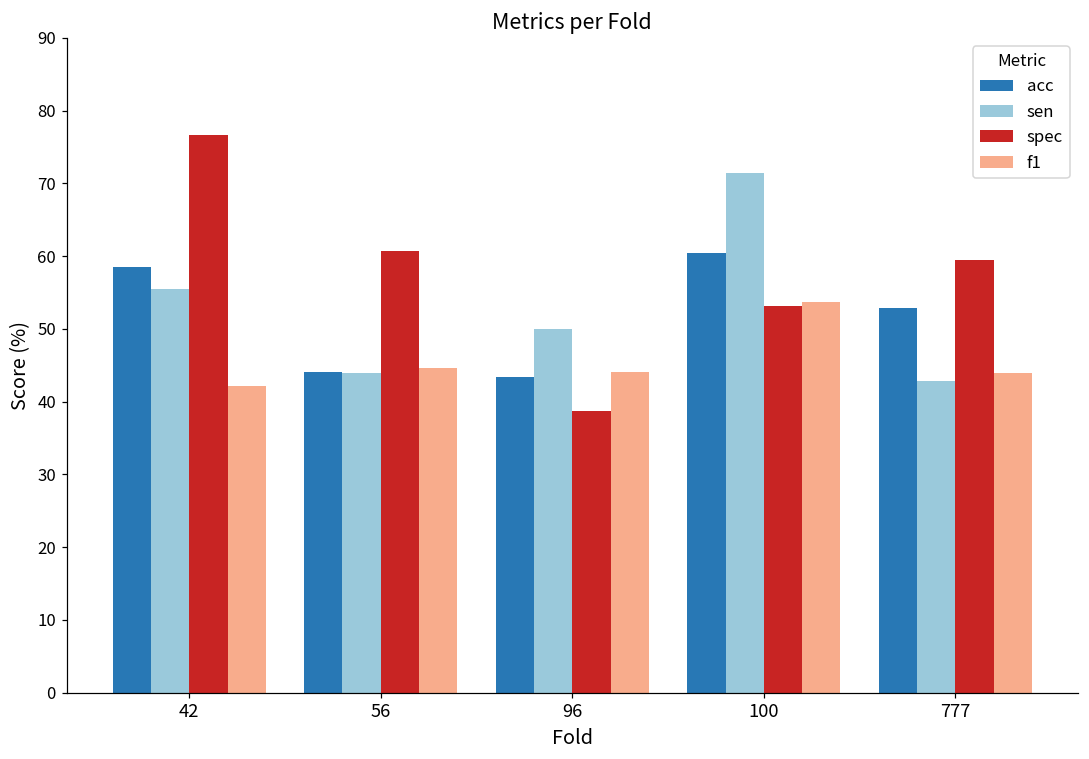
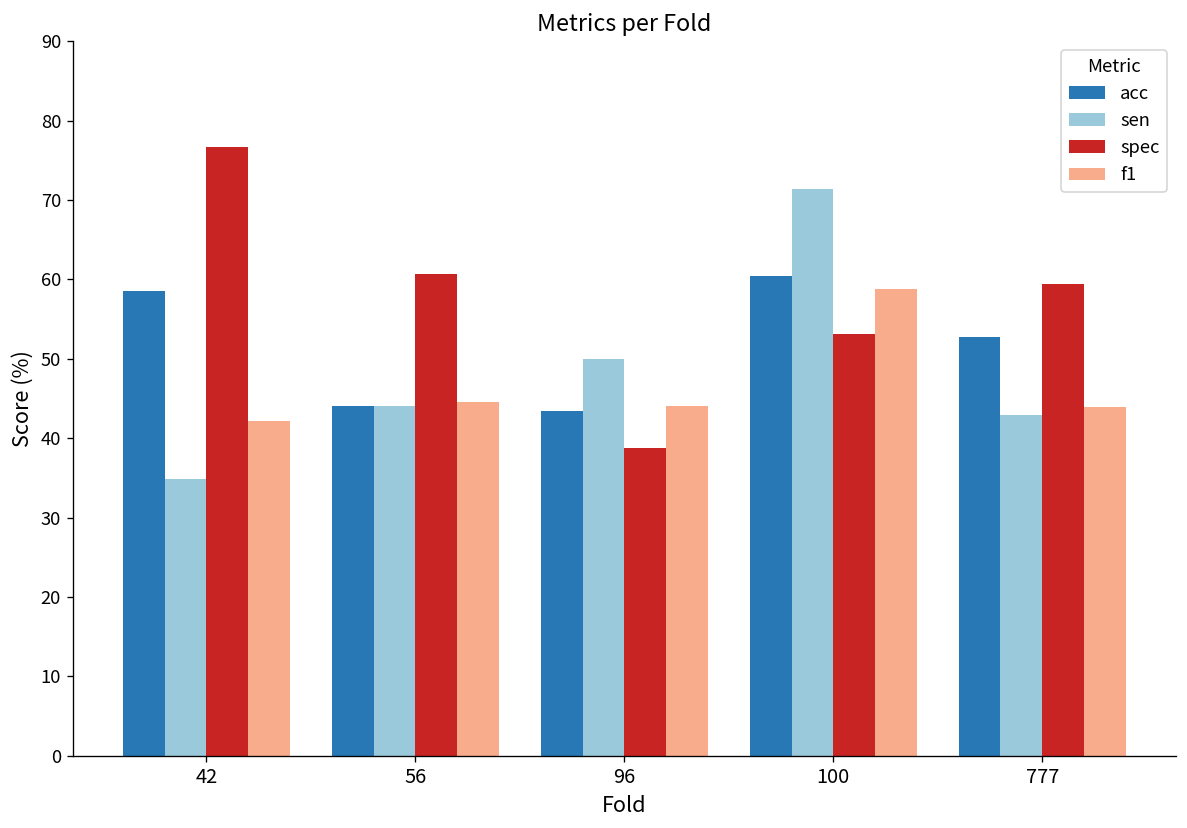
  {
    "acc": {
      "42": 59,
      "56": 44,
      "96": 43,
      "100": 60,
      "777": 53
    },
    "sen": {
-     "42": 56,
+     "42": 35,
      "56": 44,
      "96": 50,
      "100": 71,
      "777": 43
    },
    "spec": {
      "42": 77,
      "56": 61,
      "96": 39,
      "100": 53,
      "777": 59
    },
    "f1": {
      "42": 42,
      "56": 45,
      "96": 44,
-     "100": 54,
+     "100": 59,
      "777": 44
    }
  }
